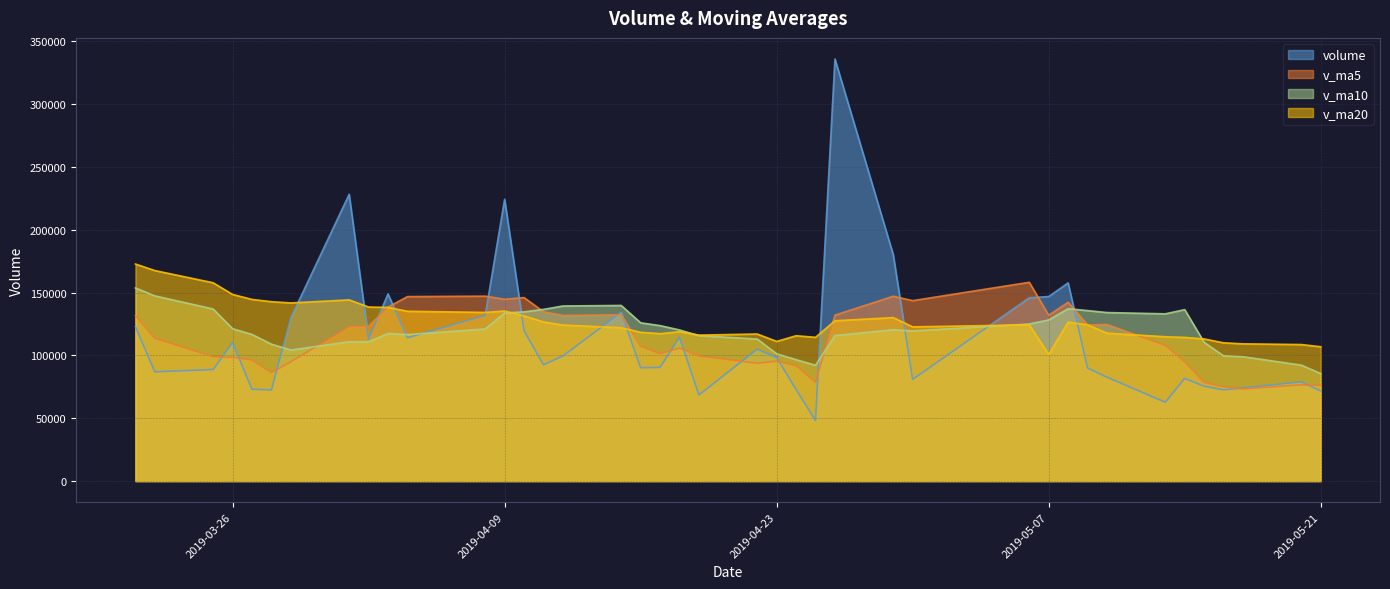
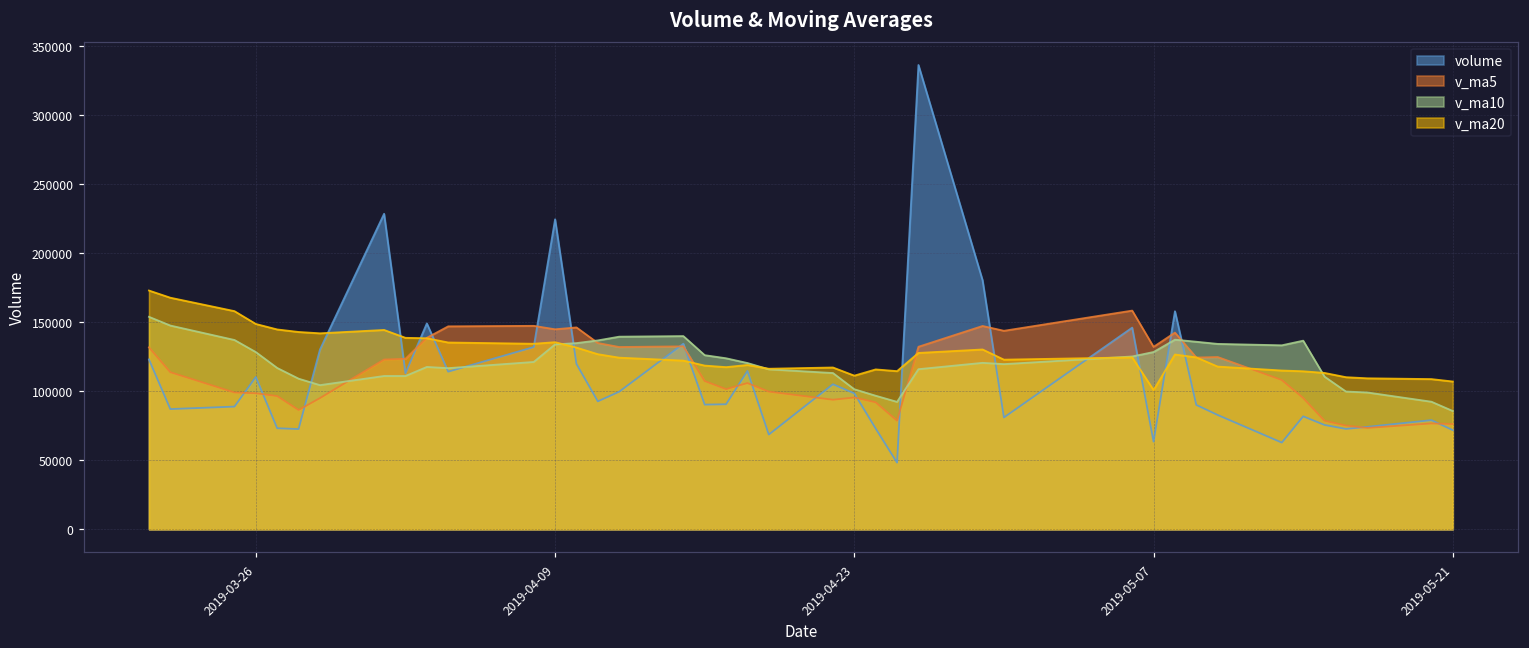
  {
    "volume": {
      "2019-03-26": 110000,
      "2019-04-09": 224000,
      "2019-04-23": 98000,
-     "2019-05-07": 147000,
+     "2019-05-07": 63000,
      "2019-05-21": 72000
    },
    "v_ma5": {
      "2019-03-26": 98000,
      "2019-04-09": 145000,
      "2019-04-23": 95000,
      "2019-05-07": 132000,
      "2019-05-21": 76000
    },
    "v_ma10": {
-     "2019-03-26": 121000,
+     "2019-03-26": 128000,
      "2019-04-23": 101000,
      "2019-05-07": 128000,
      "2019-05-21": 86000
    },
    "v_ma20": {
      "2019-03-26": 149000,
      "2019-04-23": 111000,
      "2019-05-07": 101000,
      "2019-05-21": 107000
    }
  }
